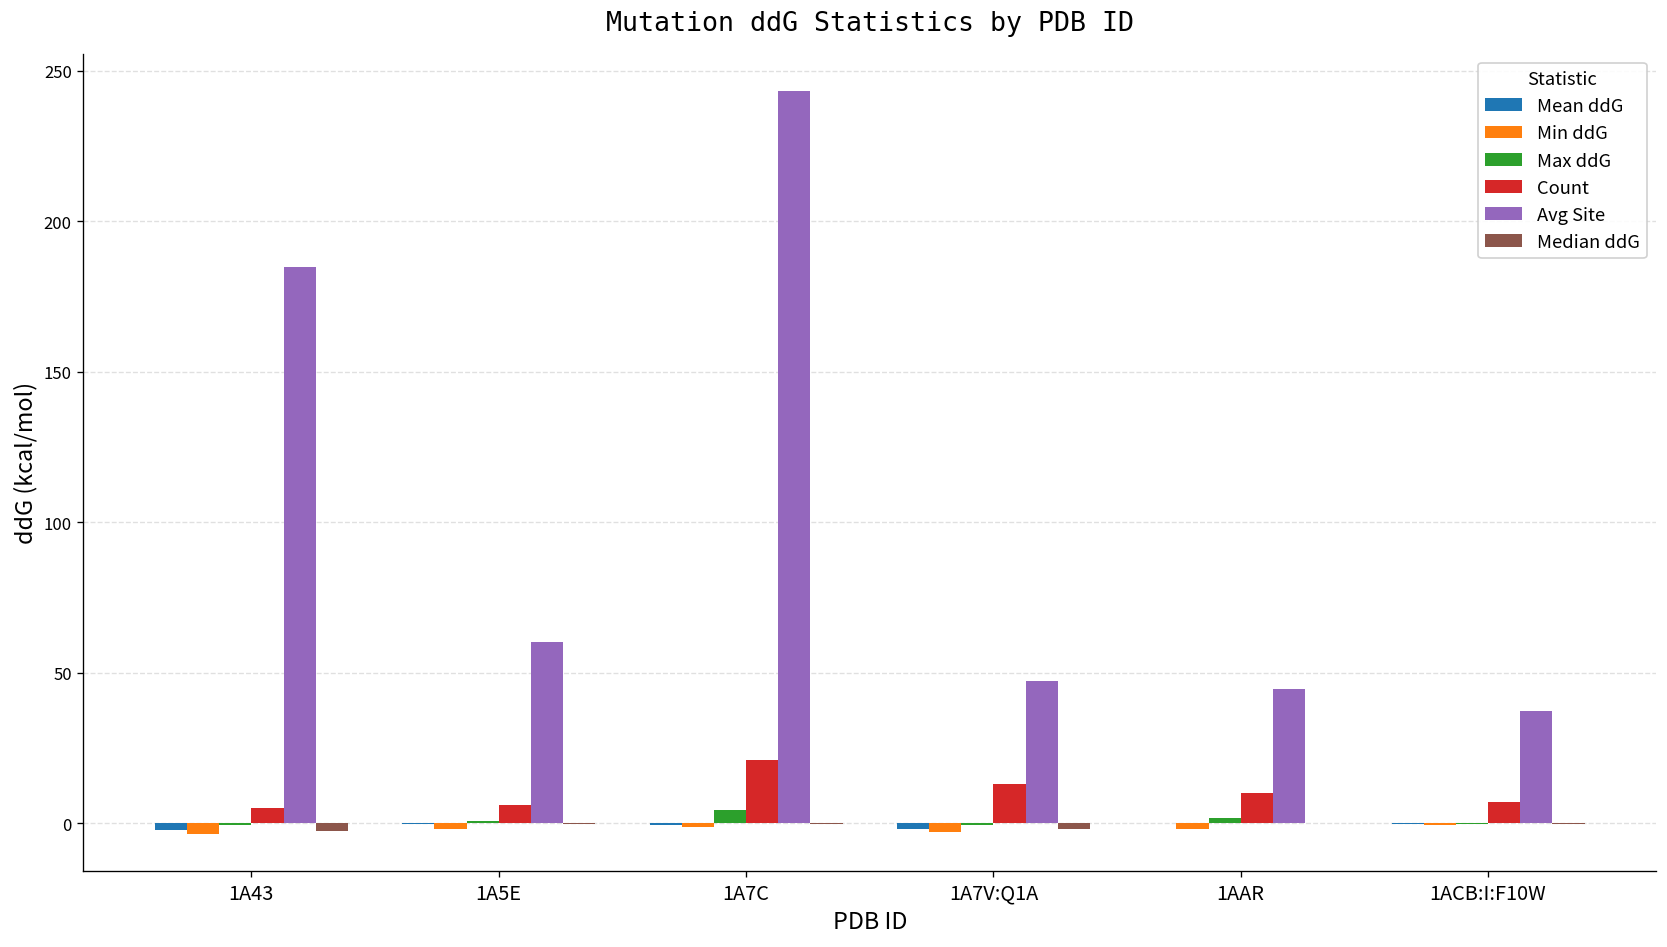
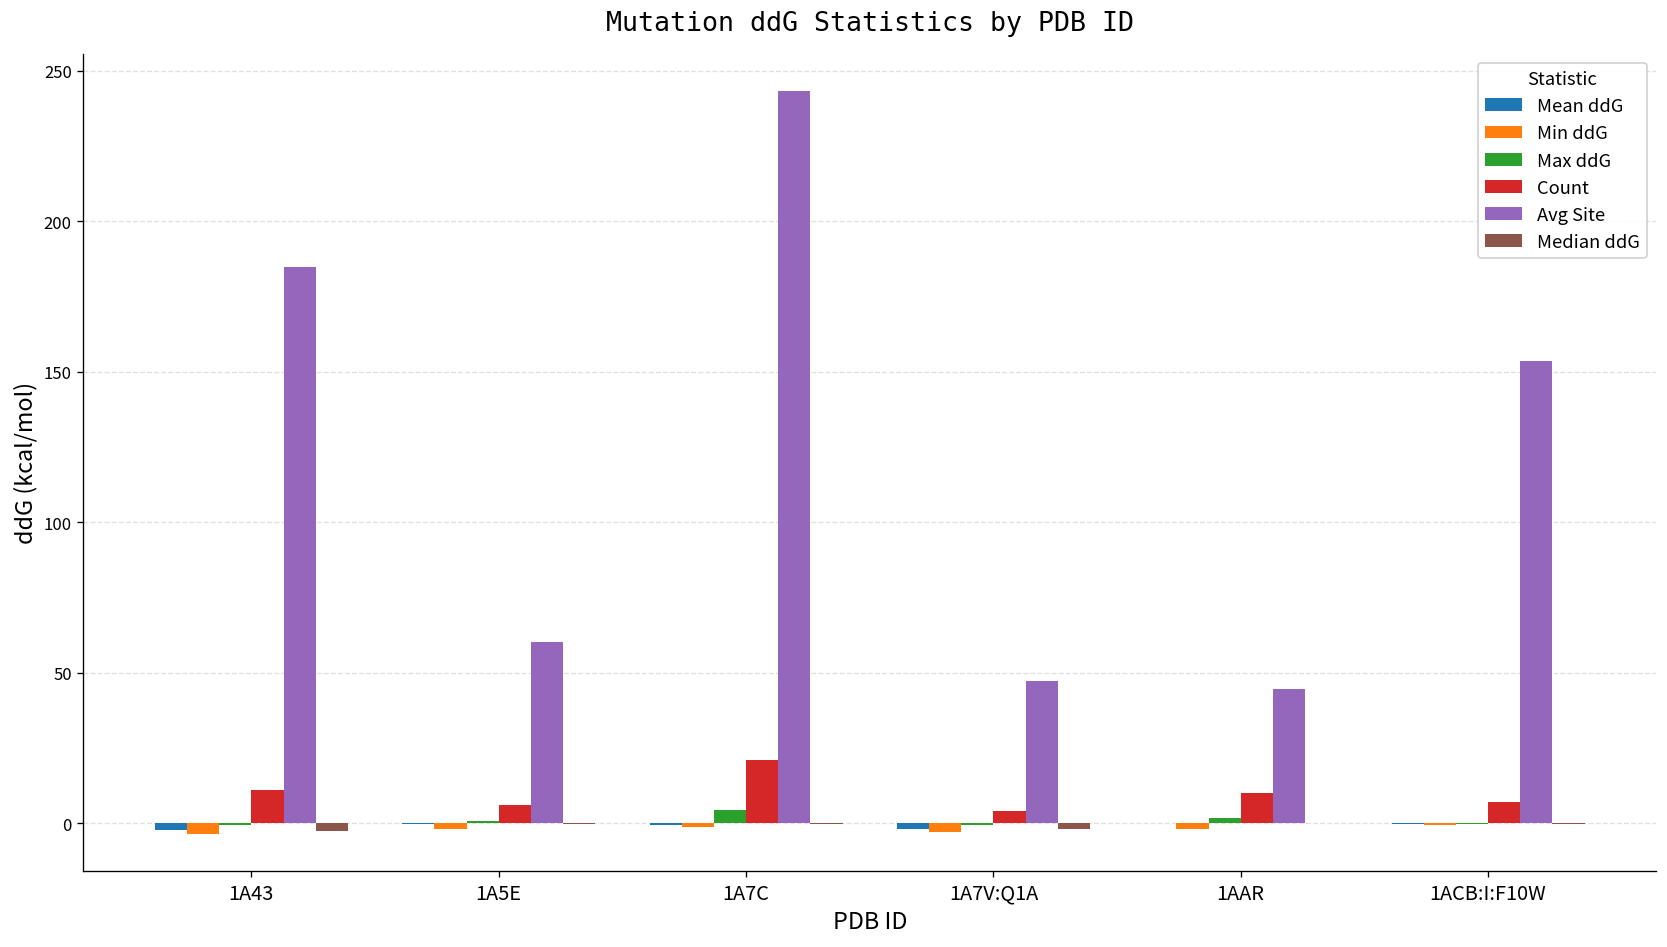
  {
    "Mean ddG": {
      "1A43": -2,
      "1A7V:Q1A": -2
    },
    "Min ddG": {
      "1A43": -4,
      "1A5E": -2,
      "1A7C": -1,
      "1A7V:Q1A": -3,
      "1AAR": -2
    },
    "Max ddG": {
      "1A7C": 5,
      "1AAR": 2
    },
    "Count": {
-     "1A43": 5,
+     "1A43": 11,
      "1A5E": 6,
      "1A7C": 21,
-     "1A7V:Q1A": 13,
+     "1A7V:Q1A": 4,
      "1AAR": 10,
      "1ACB:I:F10W": 7
    },
    "Avg Site": {
      "1A43": 185,
      "1A5E": 60,
      "1A7C": 243,
      "1A7V:Q1A": 47,
      "1AAR": 45,
-     "1ACB:I:F10W": 37
+     "1ACB:I:F10W": 154
    },
    "Median ddG": {
      "1A43": -3,
      "1A7V:Q1A": -2
    }
  }
